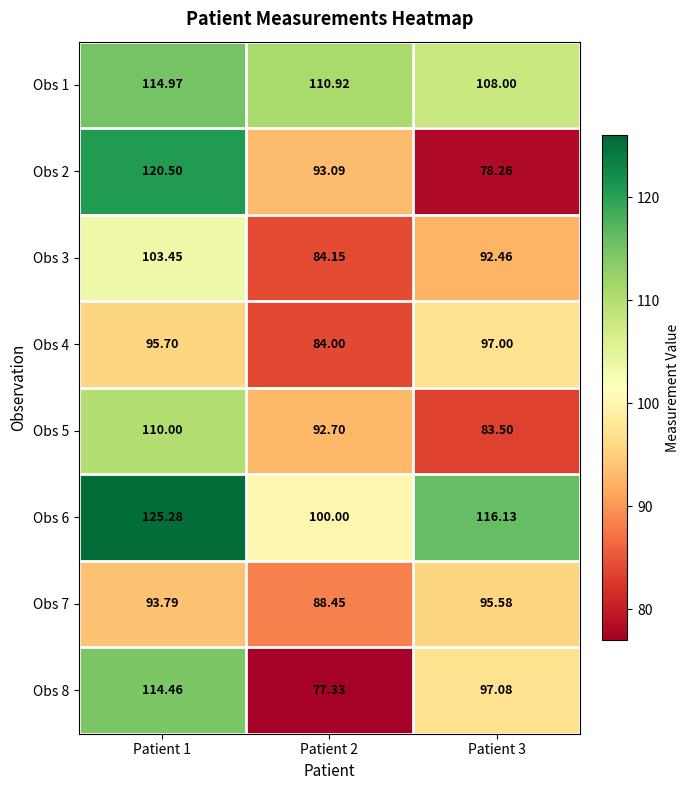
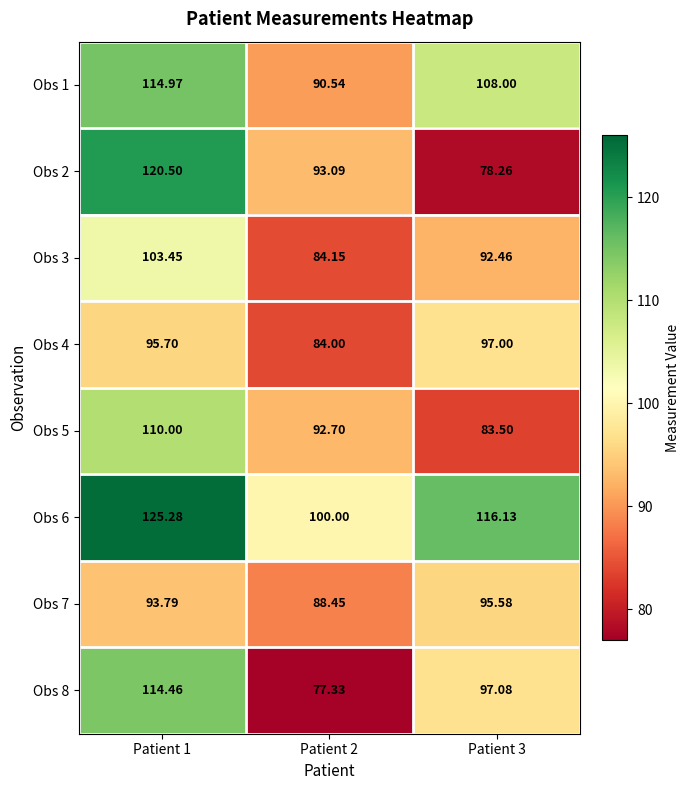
  {
    "Obs 1": {
      "Patient 1": 114.97,
-     "Patient 2": 110.92,
+     "Patient 2": 90.54,
      "Patient 3": 108.00
    },
    "Obs 2": {
      "Patient 1": 120.50,
      "Patient 2": 93.09,
      "Patient 3": 78.26
    },
    "Obs 3": {
      "Patient 1": 103.45,
      "Patient 2": 84.15,
      "Patient 3": 92.46
    },
    "Obs 4": {
      "Patient 1": 95.70,
      "Patient 2": 84.00,
      "Patient 3": 97.00
    },
    "Obs 5": {
      "Patient 1": 110.00,
      "Patient 2": 92.70,
      "Patient 3": 83.50
    },
    "Obs 6": {
      "Patient 1": 125.28,
      "Patient 2": 100.00,
      "Patient 3": 116.13
    },
    "Obs 7": {
      "Patient 1": 93.79,
      "Patient 2": 88.45,
      "Patient 3": 95.58
    },
    "Obs 8": {
      "Patient 1": 114.46,
      "Patient 2": 77.33,
      "Patient 3": 97.08
    }
  }
